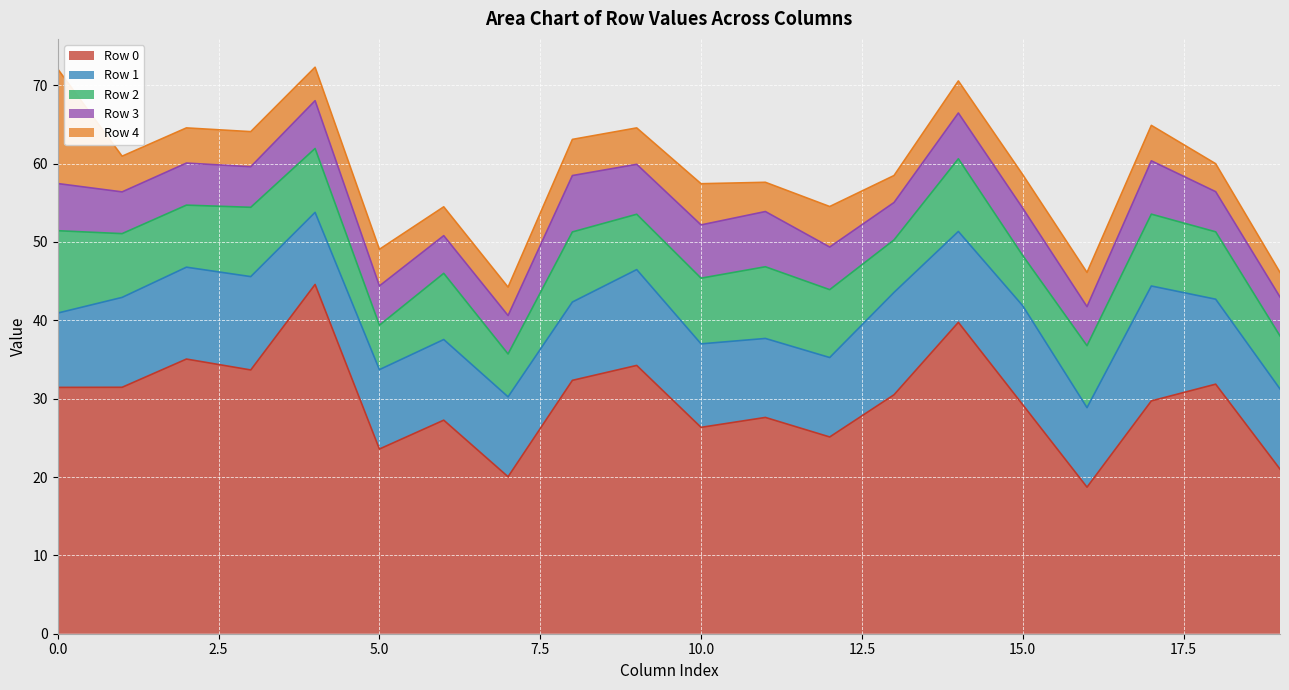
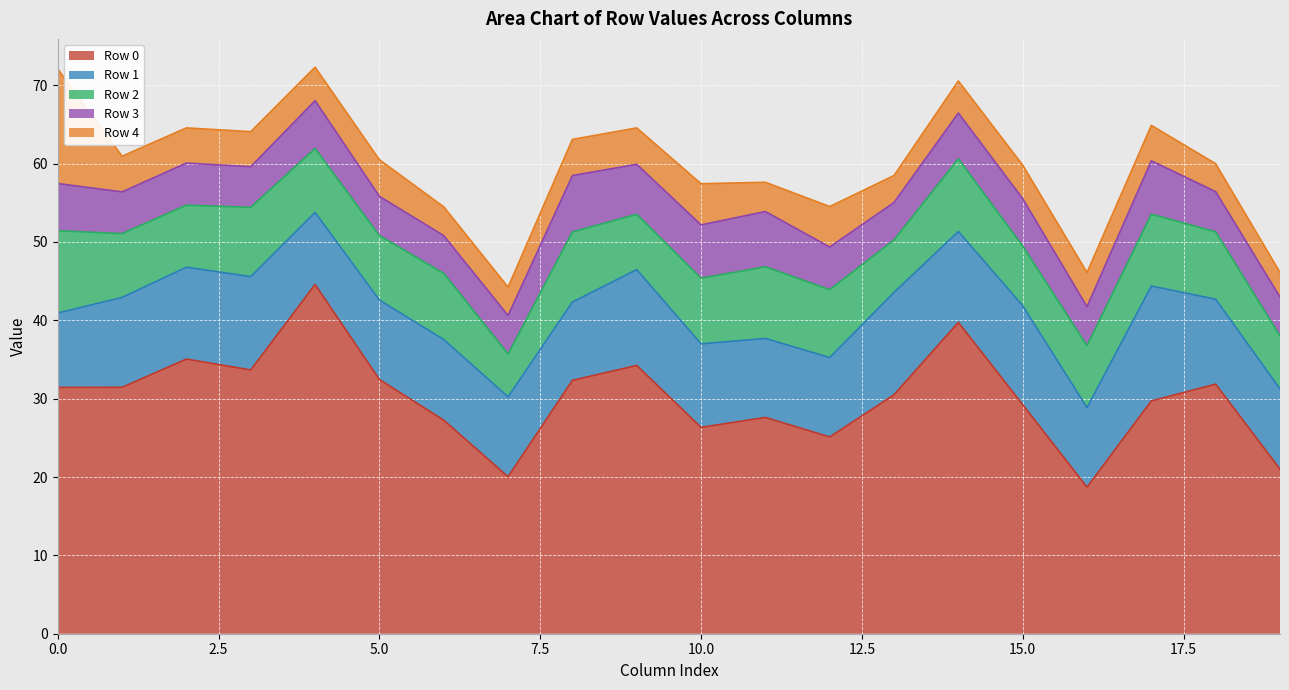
  {
    "Row 0": {
      "0.0": 31,
-     "5.0": 24,
+     "5.0": 32,
      "10.0": 26,
      "15.0": 29
    },
    "Row 1": {
      "0.0": 9,
      "5.0": 10,
      "10.0": 11,
      "15.0": 13
    },
    "Row 2": {
      "0.0": 11,
-     "5.0": 6,
+     "5.0": 8,
      "10.0": 8,
-     "15.0": 6
+     "15.0": 8
    },
    "Row 3": {
      "0.0": 6,
      "5.0": 5,
      "10.0": 7,
      "15.0": 6
    },
    "Row 4": {
      "0.0": 15,
      "5.0": 5,
      "10.0": 5,
      "15.0": 4
    }
  }
